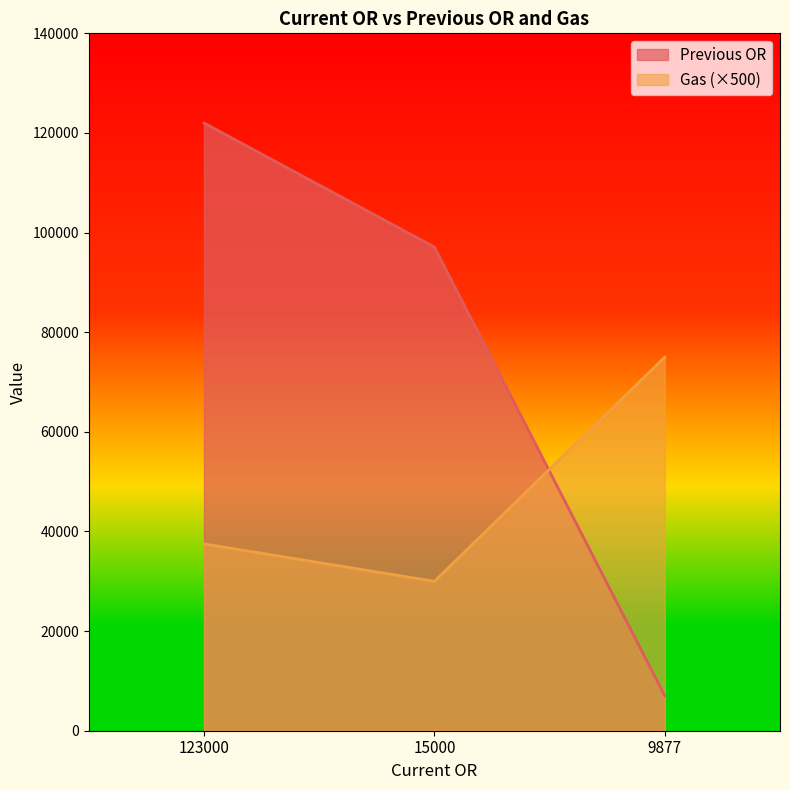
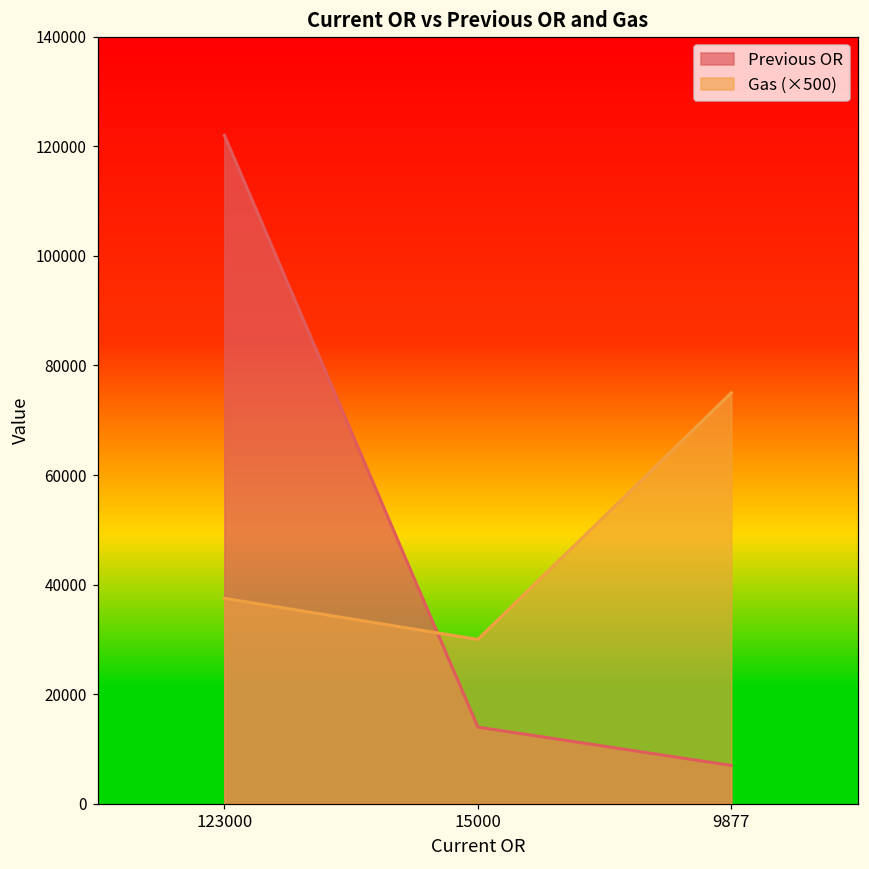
  {
    "Previous OR": {
      "123000": 122000,
-     "15000": 97000,
+     "15000": 14000,
      "9877": 7000
    },
    "Gas (×500)": {
      "123000": 38000,
      "15000": 30000,
      "9877": 75000
    }
  }
